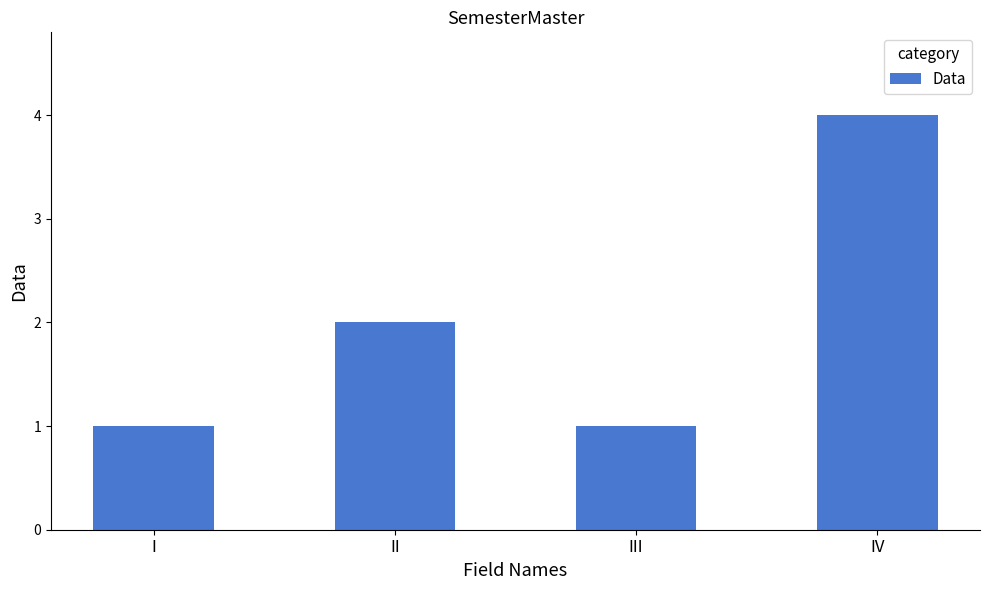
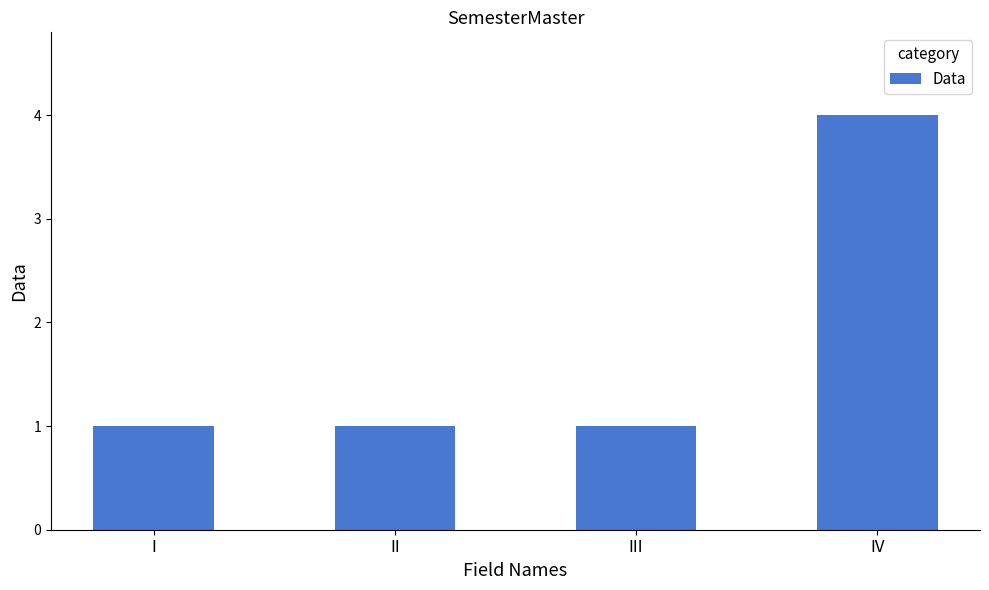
  {
    "I": 1,
-   "II": 2,
+   "II": 1,
    "III": 1,
    "IV": 4
  }
